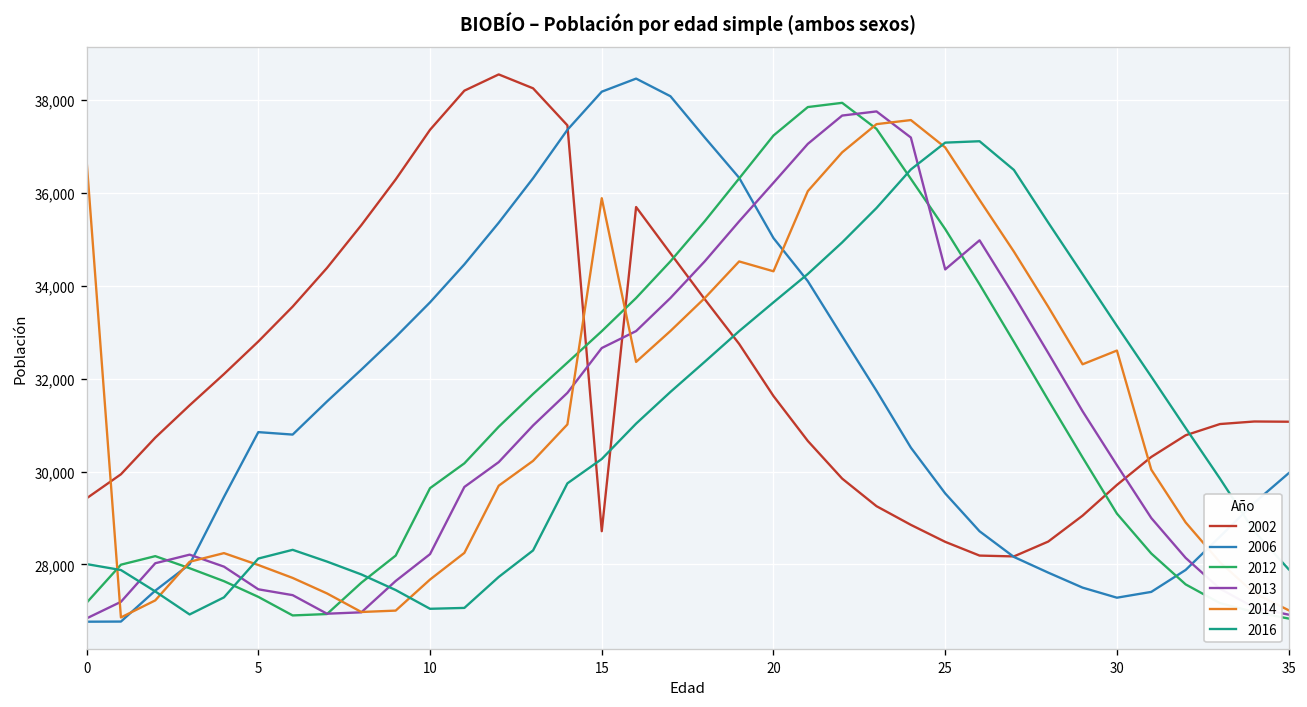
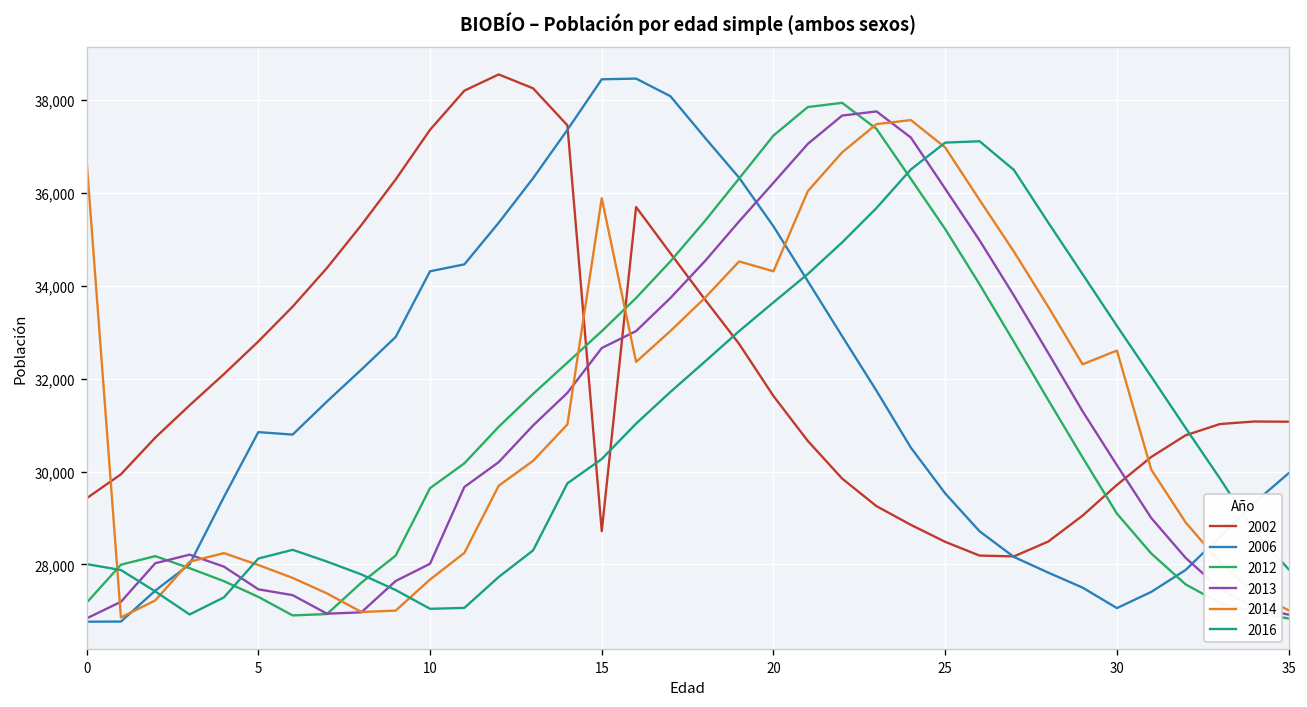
  {
    "2002": {
      "0": "29,400",
      "5": "32,800",
      "10": "37,400",
      "15": "28,700",
      "20": "31,600",
      "25": "28,500",
      "30": "29,700",
      "35": "31,100"
    },
    "2006": {
      "0": "26,800",
      "5": "30,800",
-     "10": "33,600",
-     "15": "38,200",
-     "20": "35,000",
+     "10": "34,300",
+     "15": "38,400",
+     "20": "35,300",
      "25": "29,500",
-     "30": "27,300",
+     "30": "27,100",
      "35": "30,000"
    },
    "2013": {
      "0": "26,800",
      "5": "27,500",
-     "10": "28,200",
+     "10": "28,000",
      "15": "32,700",
      "20": "36,200",
-     "25": "34,400",
+     "25": "36,100",
      "30": "30,100",
      "35": "26,900"
    },
    "2014": {
      "0": "36,700",
      "5": "28,000",
      "10": "27,700",
      "15": "35,900",
      "20": "34,300",
      "25": "37,000",
      "30": "32,600",
      "35": "27,000"
    }
  }
